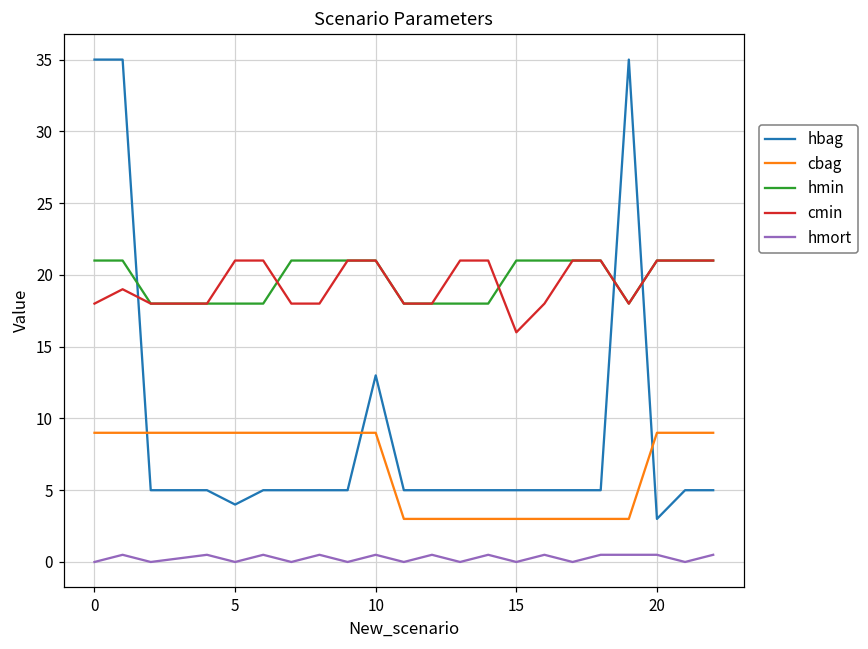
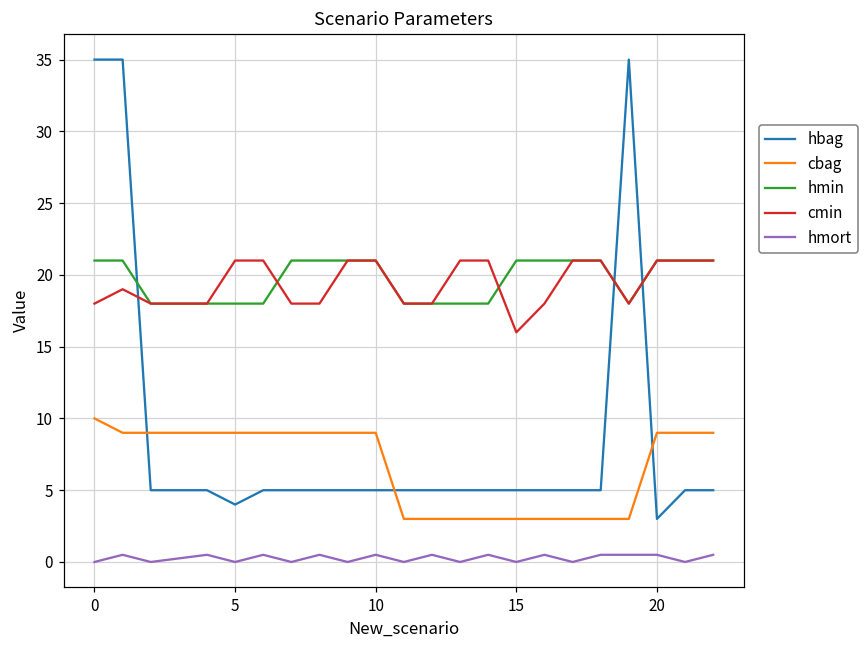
  {
    "hbag": {
      "0": 35,
      "5": 4,
-     "10": 13,
+     "10": 5,
      "15": 5,
      "20": 3
    },
    "cbag": {
-     "0": 9,
+     "0": 10,
      "5": 9,
      "10": 9,
      "15": 3,
      "20": 9
    },
    "hmin": {
      "0": 21,
      "5": 18,
      "15": 21
    },
    "cmin": {
      "0": 18,
      "5": 21,
      "15": 16
    },
    "hmort": {
      "0": 0,
      "5": 0,
      "10": 0.5,
      "15": 0,
      "20": 0.5
    }
  }
